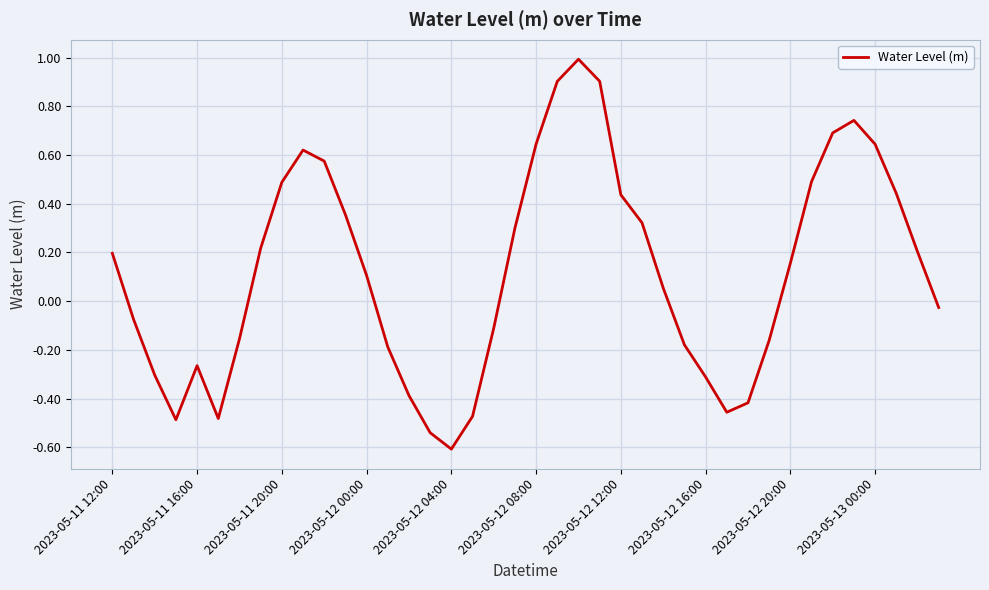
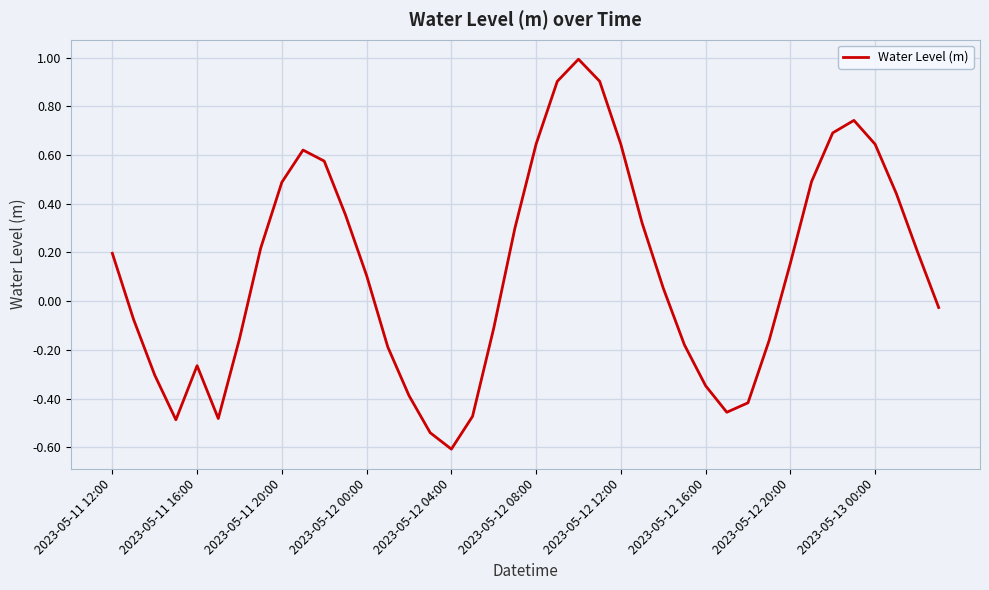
  {
    "2023-05-11 12:00": 0.20,
    "2023-05-11 16:00": -0.27,
    "2023-05-11 20:00": 0.49,
    "2023-05-12 00:00": 0.11,
    "2023-05-12 04:00": -0.61,
    "2023-05-12 08:00": 0.64,
-   "2023-05-12 12:00": 0.44,
-   "2023-05-12 16:00": -0.31,
+   "2023-05-12 12:00": 0.64,
+   "2023-05-12 16:00": -0.35,
    "2023-05-12 20:00": 0.16,
    "2023-05-13 00:00": 0.64
  }
